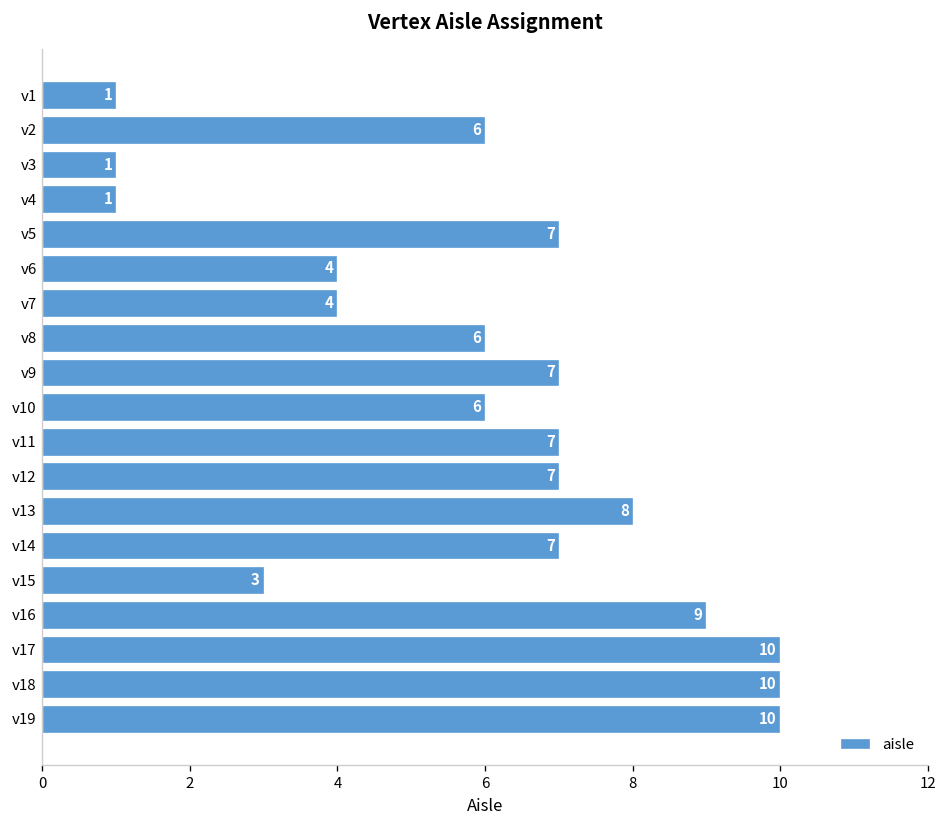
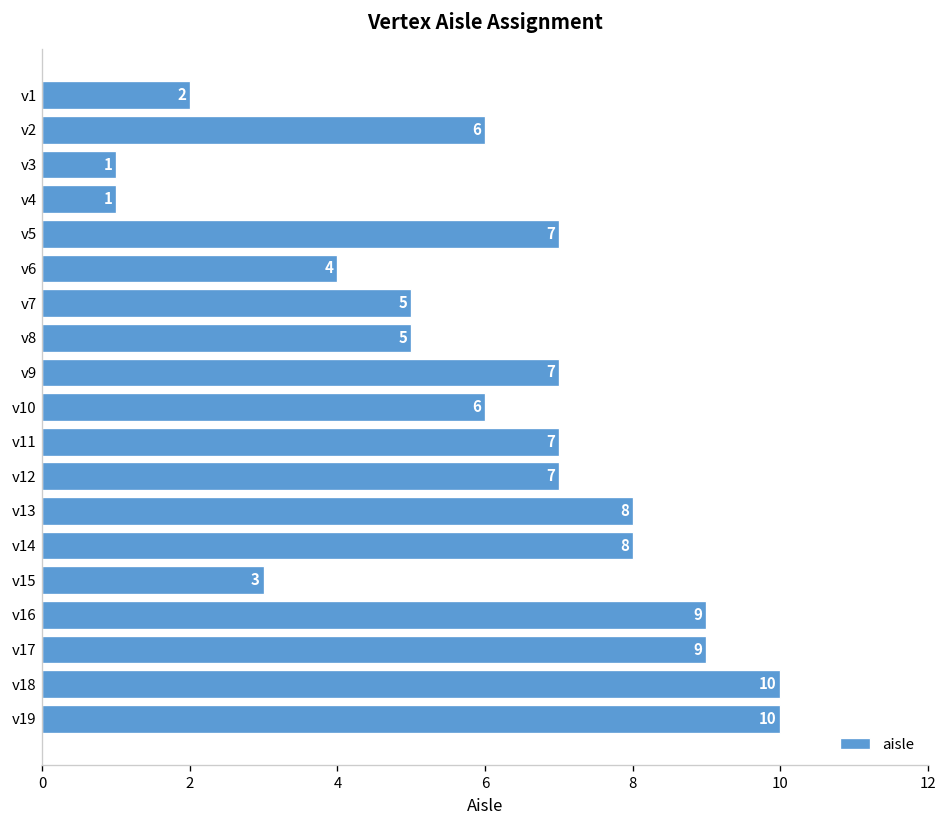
  {
-   "v1": 1,
+   "v1": 2,
    "v2": 6,
    "v3": 1,
    "v4": 1,
    "v5": 7,
    "v6": 4,
-   "v7": 4,
-   "v8": 6,
+   "v7": 5,
+   "v8": 5,
    "v9": 7,
    "v10": 6,
    "v11": 7,
    "v12": 7,
    "v13": 8,
-   "v14": 7,
+   "v14": 8,
    "v15": 3,
    "v16": 9,
-   "v17": 10,
+   "v17": 9,
    "v18": 10,
    "v19": 10
  }
